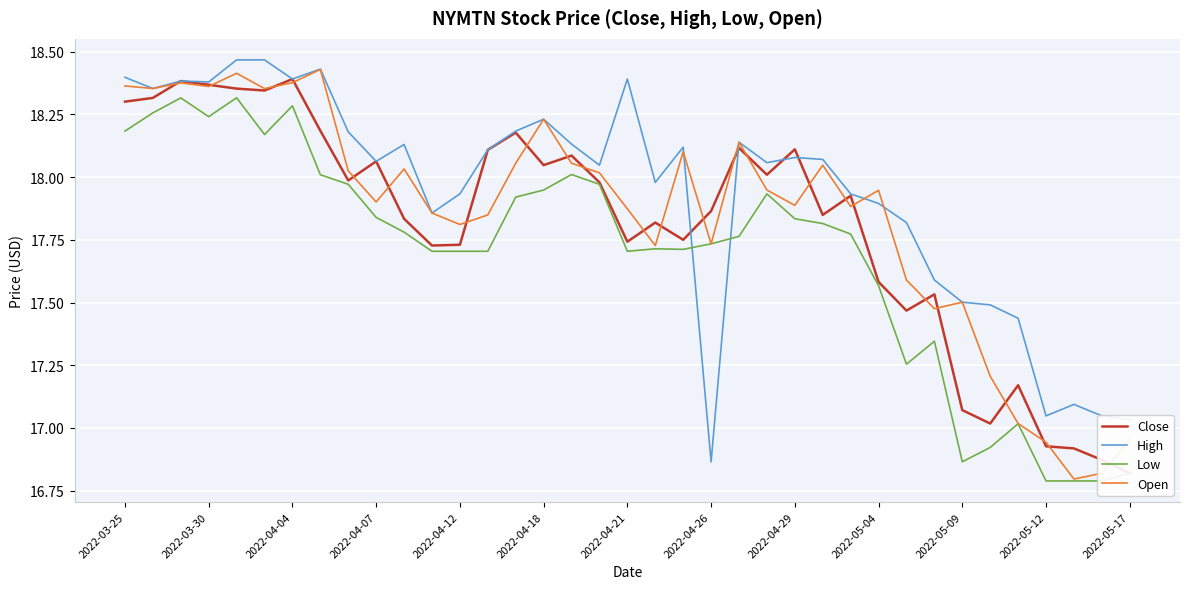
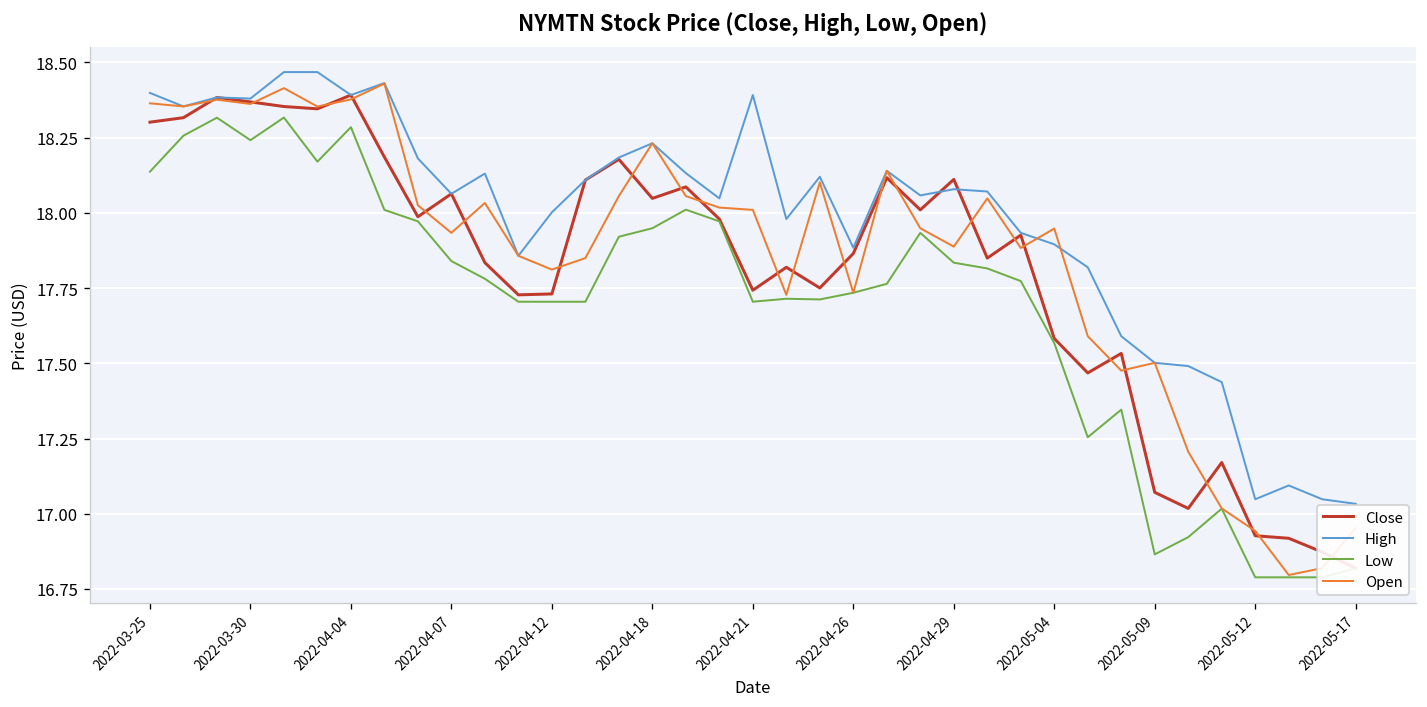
  {
    "Close": {
      "2022-03-25": 18.30,
      "2022-04-12": 17.73,
      "2022-04-18": 18.05,
      "2022-04-21": 17.74,
      "2022-04-26": 17.86,
      "2022-04-29": 18.11,
      "2022-05-04": 17.58,
      "2022-05-09": 17.07,
      "2022-05-12": 16.93
    },
    "High": {
      "2022-03-25": 18.40,
      "2022-03-30": 18.38,
-     "2022-04-12": 17.93,
+     "2022-04-12": 18.00,
      "2022-04-21": 18.39,
-     "2022-04-26": 16.86,
+     "2022-04-26": 17.88,
      "2022-04-29": 18.08,
      "2022-05-04": 17.90,
      "2022-05-12": 17.05
    },
    "Low": {
-     "2022-03-25": 18.18,
+     "2022-03-25": 18.14,
      "2022-03-30": 18.24,
      "2022-04-04": 18.28,
      "2022-04-07": 17.84,
      "2022-04-12": 17.70,
      "2022-04-18": 17.95,
      "2022-04-21": 17.70,
      "2022-04-29": 17.83,
      "2022-05-04": 17.57,
      "2022-05-09": 16.87,
      "2022-05-12": 16.79
    },
    "Open": {
      "2022-03-25": 18.36,
      "2022-04-04": 18.38,
-     "2022-04-07": 17.90,
+     "2022-04-07": 17.93,
      "2022-04-12": 17.81,
-     "2022-04-21": 17.87,
+     "2022-04-21": 18.01,
      "2022-04-29": 17.89,
      "2022-05-04": 17.95,
      "2022-05-12": 16.94
    }
  }
